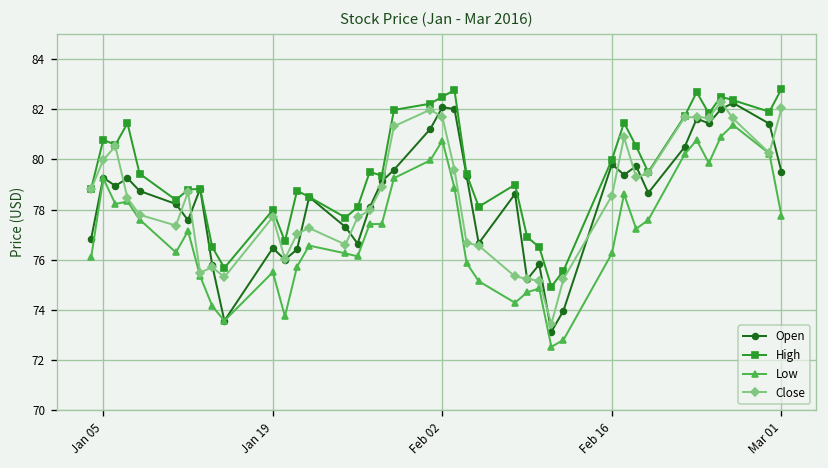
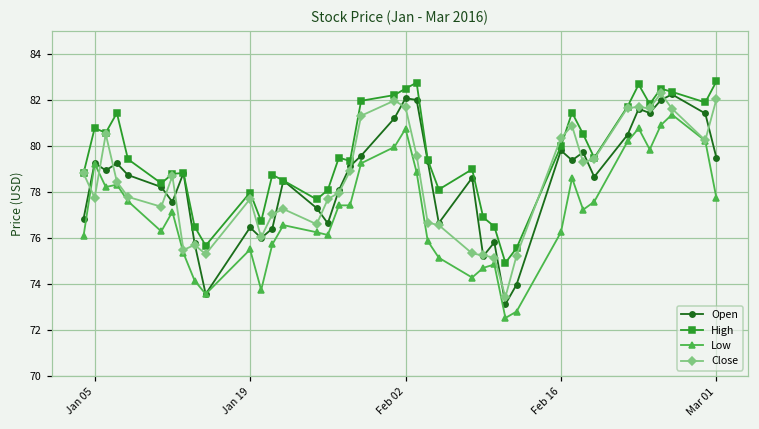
  {
    "Close": {
-     "Jan 05": 80.0,
+     "Jan 05": 77.8,
      "Jan 19": 77.7,
      "Feb 02": 81.7,
-     "Feb 16": 78.6,
+     "Feb 16": 80.4,
      "Mar 01": 82.0
    }
  }
